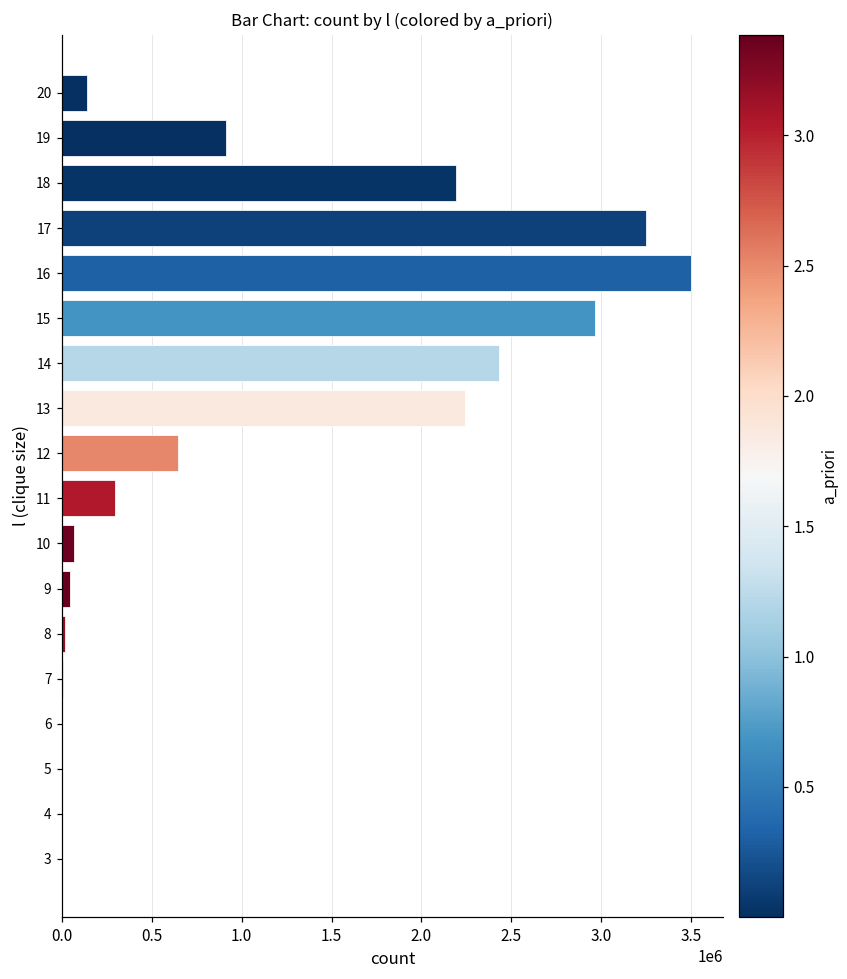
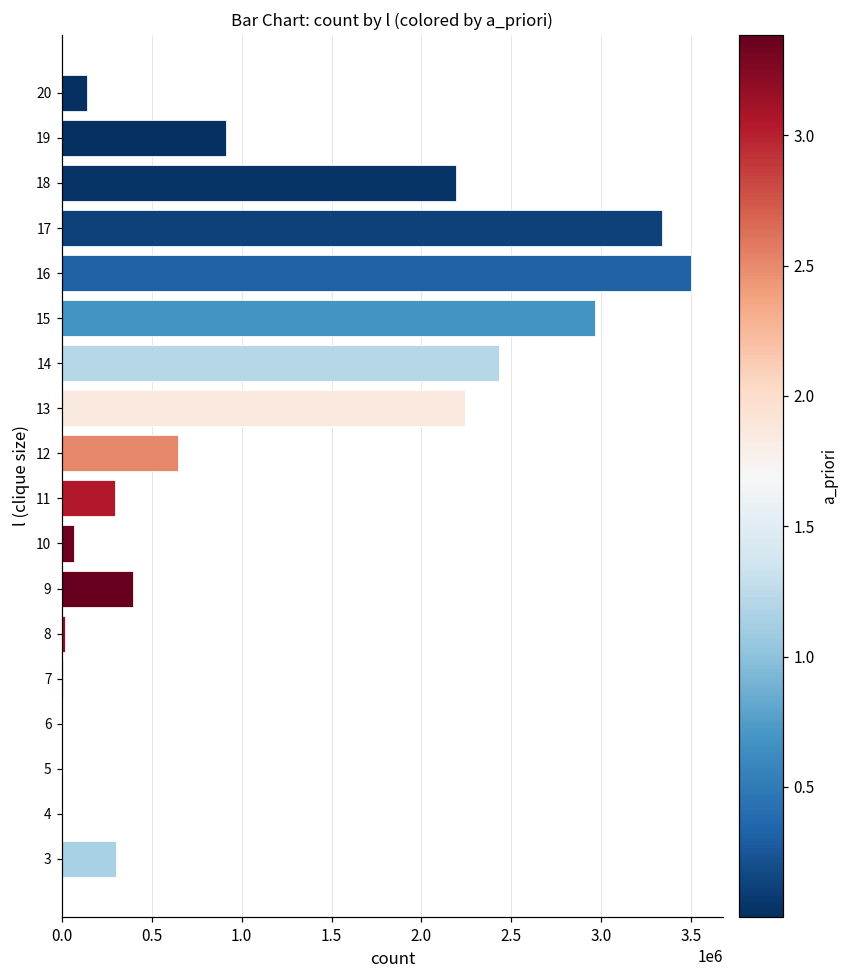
  {
    "20": 140000,
    "19": 910000,
    "18": 2190000,
-   "17": 3250000,
+   "17": 3340000,
    "16": 3500000,
    "15": 2970000,
    "14": 2430000,
    "13": 2240000,
    "12": 640000,
    "11": 300000,
    "10": 70000,
-   "9": 50000,
+   "9": 400000,
    "8": 20000,
-   "3": 0
+   "3": 300000
  }
